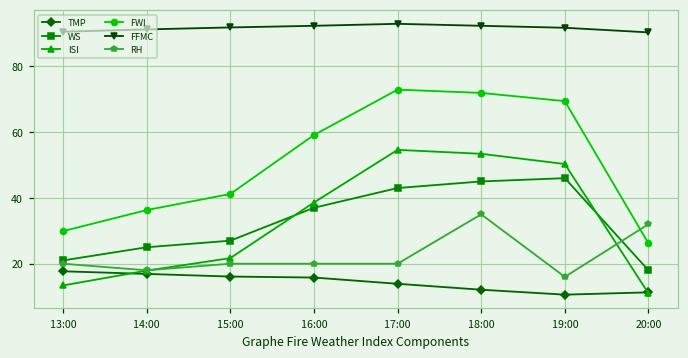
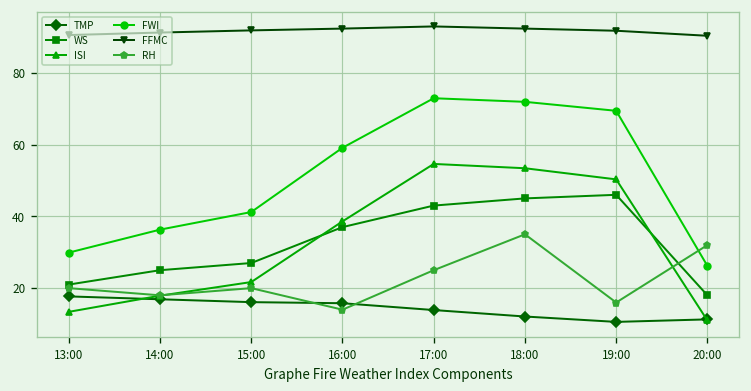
  {
    "RH": {
      "13:00": 20,
      "15:00": 20,
-     "16:00": 20,
-     "17:00": 20,
+     "16:00": 14,
+     "17:00": 25,
      "18:00": 35,
      "19:00": 16,
      "20:00": 32
    }
  }
